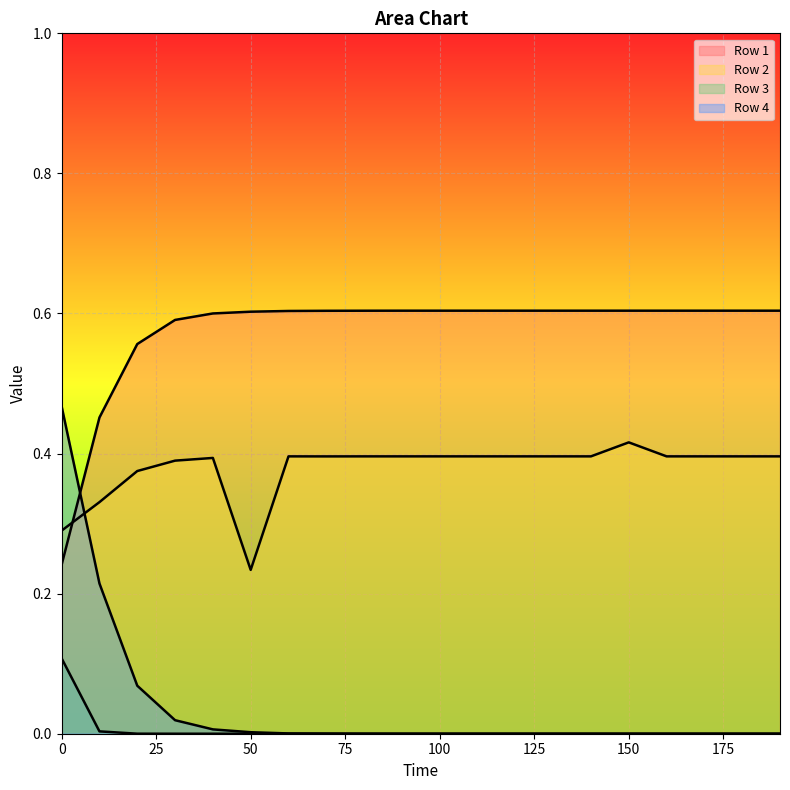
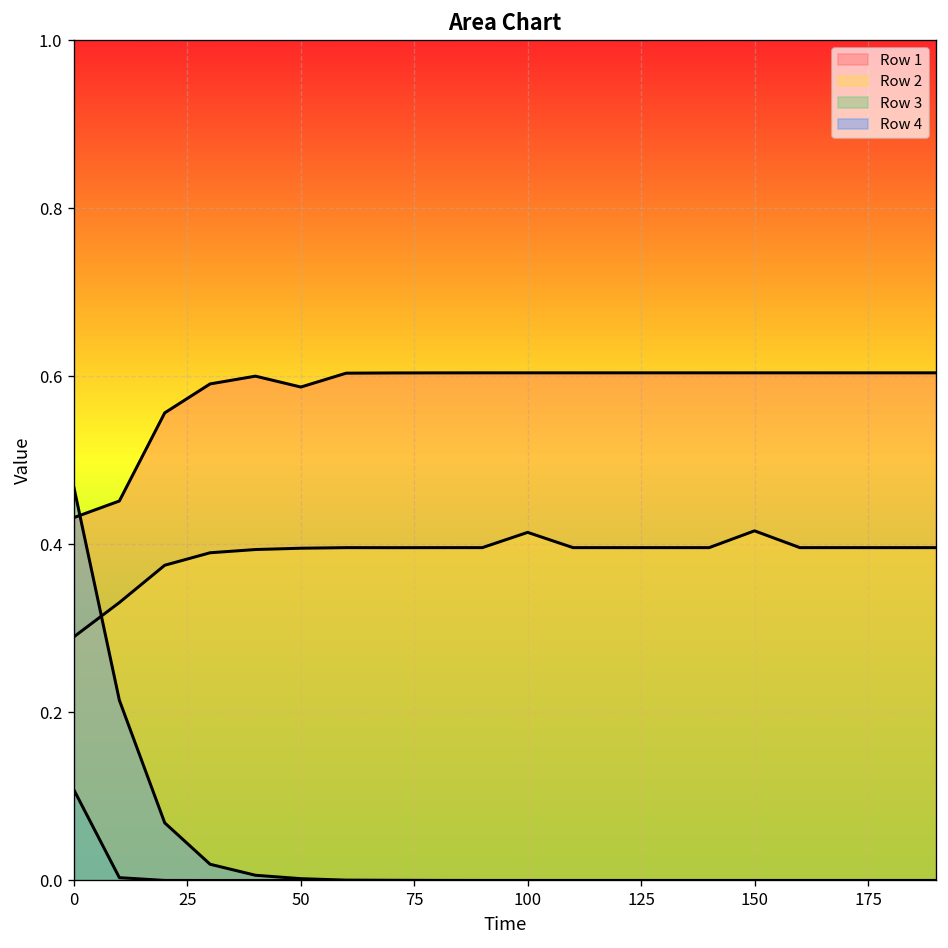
  {
    "Row 1": {
-     "0": 0.24,
-     "50": 0.60,
+     "0": 0.43,
+     "50": 0.59,
      "100": 0.60,
      "150": 0.60
    },
    "Row 2": {
      "0": 0.29,
-     "50": 0.23,
-     "100": 0.40,
+     "50": 0.40,
+     "100": 0.41,
      "150": 0.42
    },
    "Row 3": {
      "0": 0.11
    },
    "Row 4": {
      "0": 0.47
    }
  }
